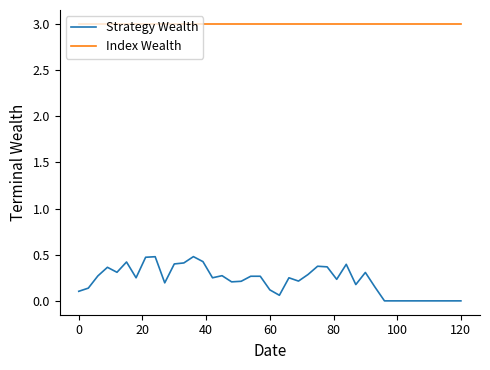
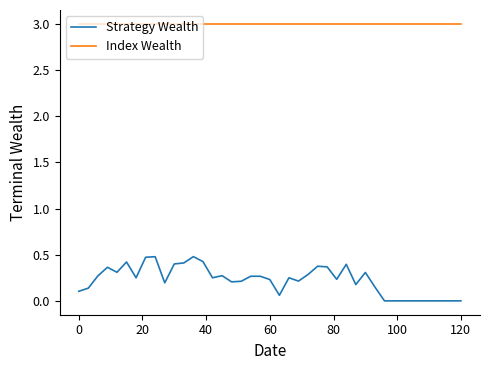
  {
    "Strategy Wealth": {
      "0": 0.1,
-     "60": 0.1,
+     "60": 0.2,
      "120": 0.0
    },
    "Index Wealth": {
      "60": 3.0,
      "120": 3.0
    }
  }
